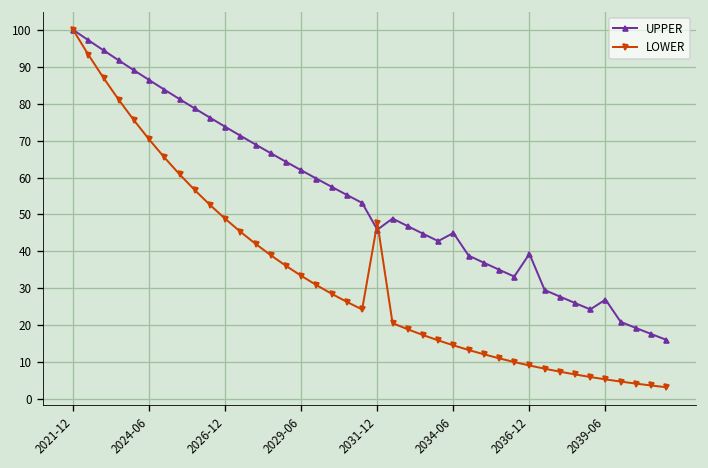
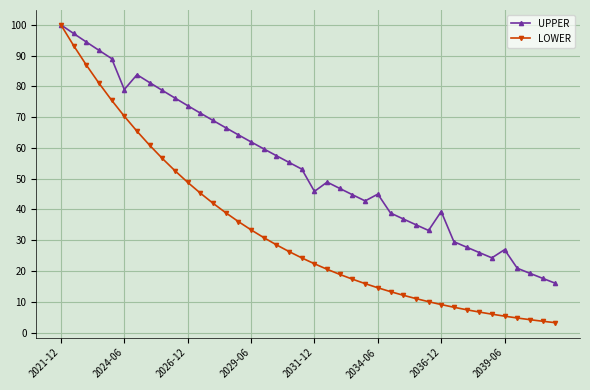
  {
    "UPPER": {
-     "2024-06": 86,
+     "2024-06": 79,
      "2026-12": 74,
      "2029-06": 62,
      "2031-12": 46,
      "2034-06": 45,
      "2036-12": 39,
      "2039-06": 27
    },
    "LOWER": {
      "2024-06": 70,
      "2026-12": 49,
      "2029-06": 33,
-     "2031-12": 48,
+     "2031-12": 22,
      "2034-06": 15,
      "2036-12": 9,
      "2039-06": 5
    }
  }
